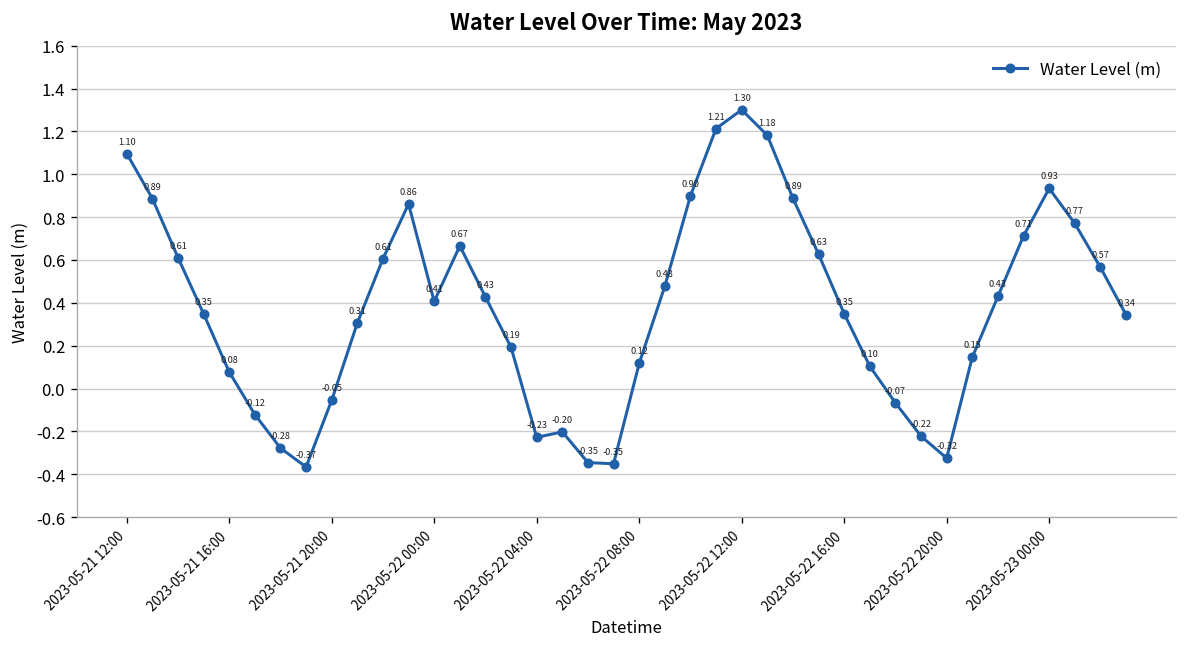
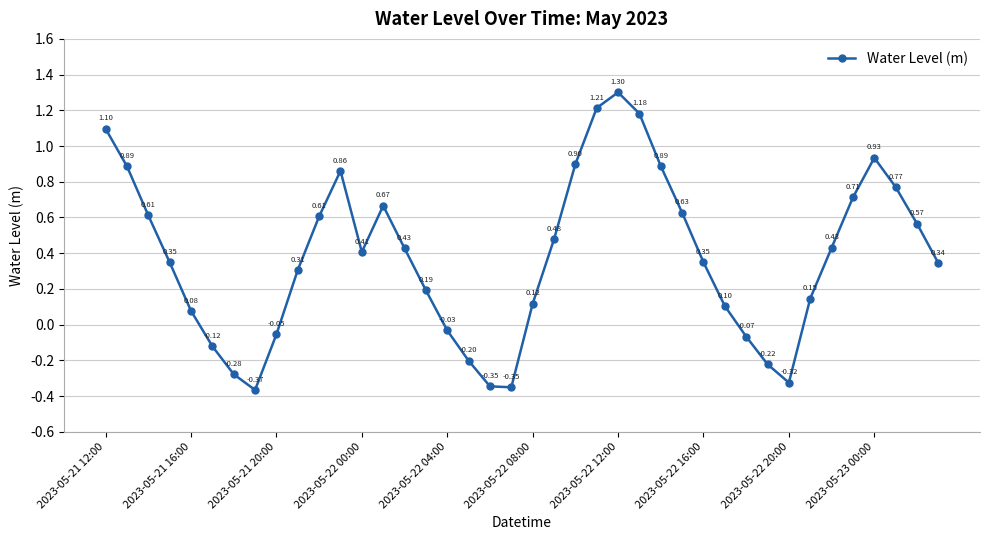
  {
    "2023-05-21 12:00": 1.10,
    "2023-05-21 16:00": 0.08,
    "2023-05-21 20:00": -0.05,
    "2023-05-22 00:00": 0.41,
-   "2023-05-22 04:00": -0.23,
+   "2023-05-22 04:00": -0.03,
    "2023-05-22 08:00": 0.12,
    "2023-05-22 12:00": 1.30,
    "2023-05-22 16:00": 0.35,
    "2023-05-22 20:00": -0.32,
    "2023-05-23 00:00": 0.93
  }
